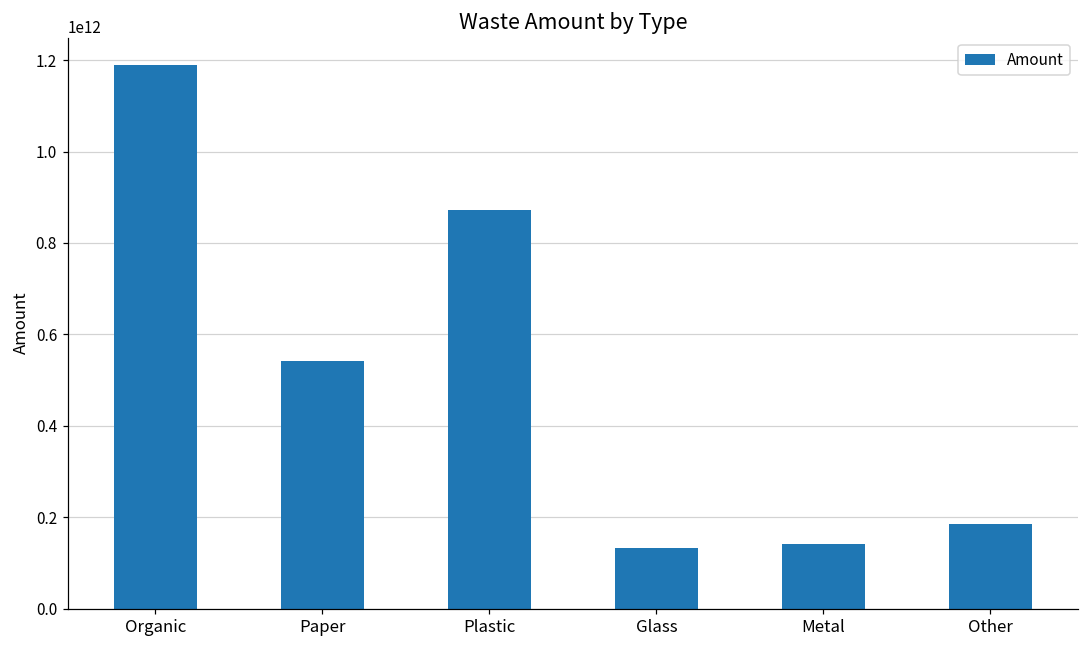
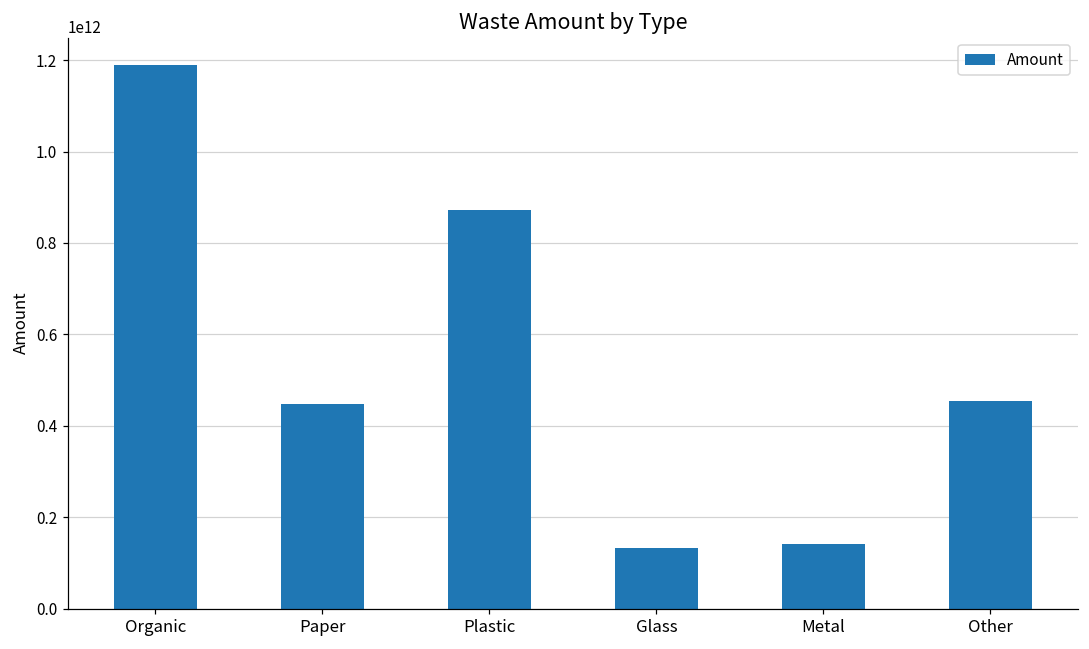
  {
    "Organic": 1190000000000,
-   "Paper": 540000000000,
+   "Paper": 450000000000,
    "Plastic": 870000000000,
    "Glass": 130000000000,
    "Metal": 140000000000,
-   "Other": 190000000000
+   "Other": 450000000000
  }
